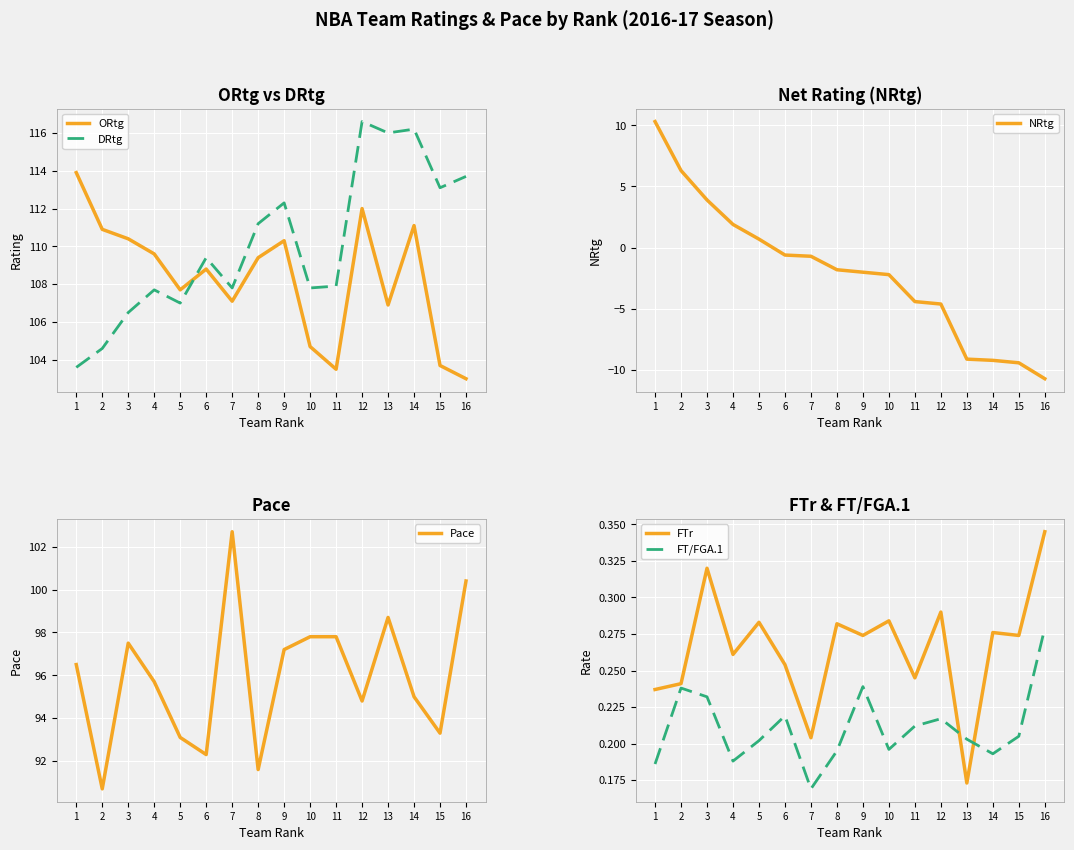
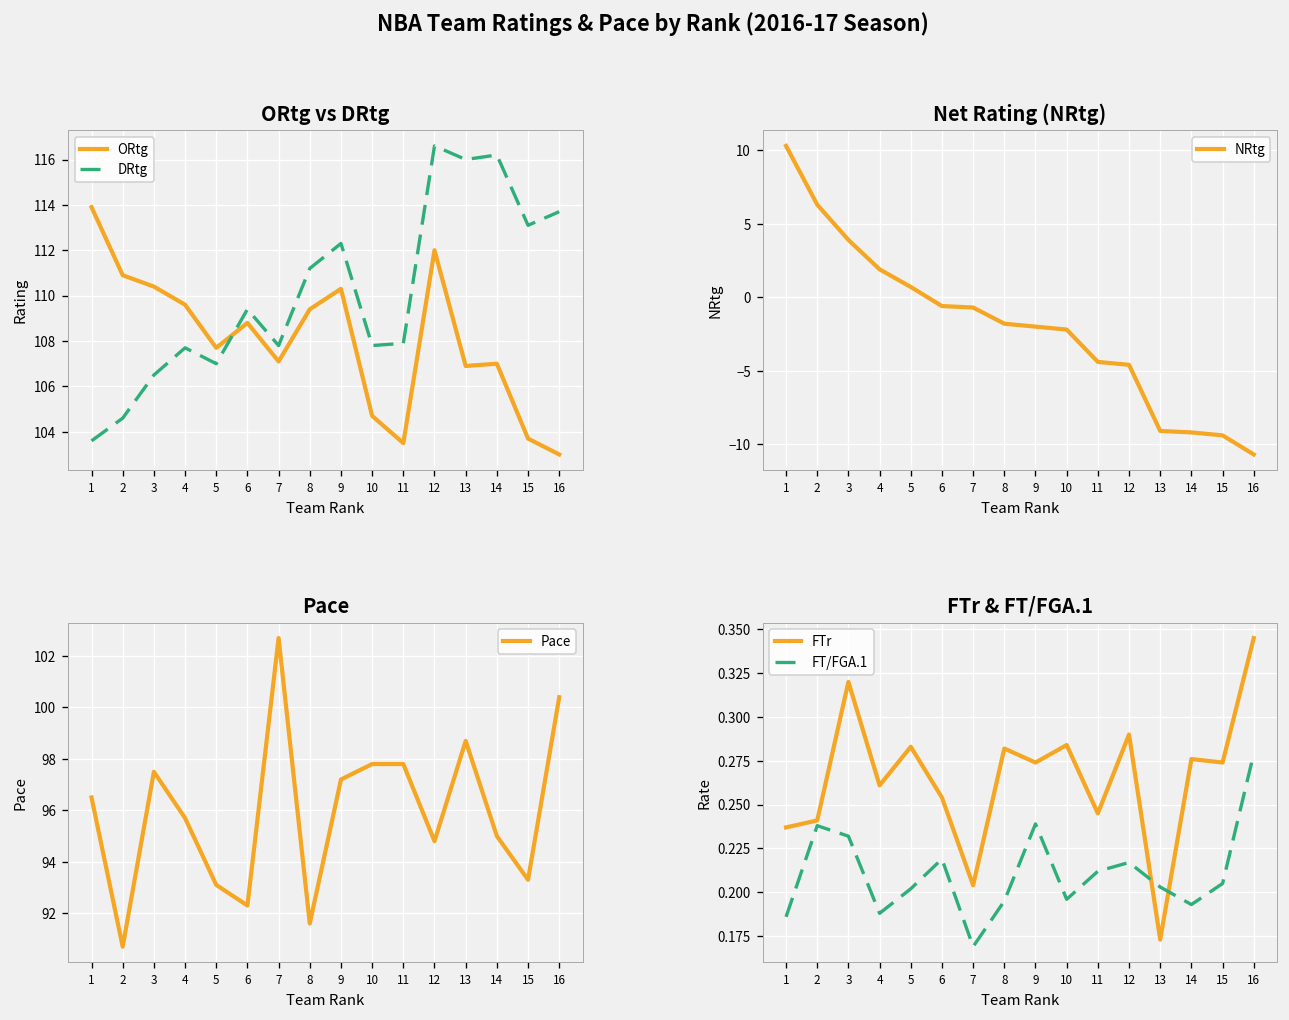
  {
    "ORtg vs DRtg": {
      "ORtg": {
        "1": 113.9,
        "2": 110.9,
        "3": 110.4,
        "4": 109.6,
        "5": 107.7,
        "6": 108.8,
        "7": 107.1,
        "8": 109.4,
        "9": 110.3,
        "10": 104.7,
        "11": 103.5,
        "12": 112.0,
        "13": 106.9,
-       "14": 111.1,
+       "14": 107.0,
        "15": 103.7,
        "16": 103.0
      },
      "DRtg": {
        "1": 103.6,
        "2": 104.6,
        "3": 106.5,
        "4": 107.7,
        "5": 107.0,
        "6": 109.4,
        "7": 107.8,
        "8": 111.2,
        "9": 112.3,
        "10": 107.8,
        "11": 107.9,
        "12": 116.6,
        "13": 116.0,
        "14": 116.2,
        "15": 113.1,
        "16": 113.7
      }
    },
    "Net Rating (NRtg)": {
      "1": 10.3,
      "2": 6.3,
      "3": 3.9,
      "4": 1.9,
      "5": 0.7,
      "6": -0.6,
      "7": -0.7,
      "8": -1.8,
      "9": -2.0,
      "10": -2.2,
      "11": -4.4,
      "12": -4.6,
      "13": -9.1,
      "14": -9.2,
      "15": -9.4,
      "16": -10.7
    },
    "Pace": {
      "1": 96.5,
      "2": 90.7,
      "3": 97.5,
      "4": 95.7,
      "5": 93.1,
      "6": 92.3,
      "7": 102.7,
      "8": 91.6,
      "9": 97.2,
      "10": 97.8,
      "11": 97.8,
      "12": 94.8,
      "13": 98.7,
      "14": 95.0,
      "15": 93.3,
      "16": 100.4
    },
    "FTr & FT/FGA.1": {
      "FTr": {
        "1": 0.237,
        "2": 0.241,
        "3": 0.320,
        "4": 0.261,
        "5": 0.283,
        "6": 0.254,
        "7": 0.204,
        "8": 0.282,
        "9": 0.274,
        "10": 0.284,
        "11": 0.245,
        "12": 0.290,
        "13": 0.173,
        "14": 0.276,
        "15": 0.274,
        "16": 0.345
      },
      "FT/FGA.1": {
        "1": 0.186,
        "2": 0.238,
        "3": 0.232,
        "4": 0.188,
        "5": 0.202,
        "6": 0.219,
        "7": 0.169,
        "8": 0.195,
        "9": 0.239,
        "10": 0.196,
        "11": 0.212,
        "12": 0.217,
        "13": 0.203,
        "14": 0.193,
        "15": 0.205,
        "16": 0.279
      }
    }
  }
